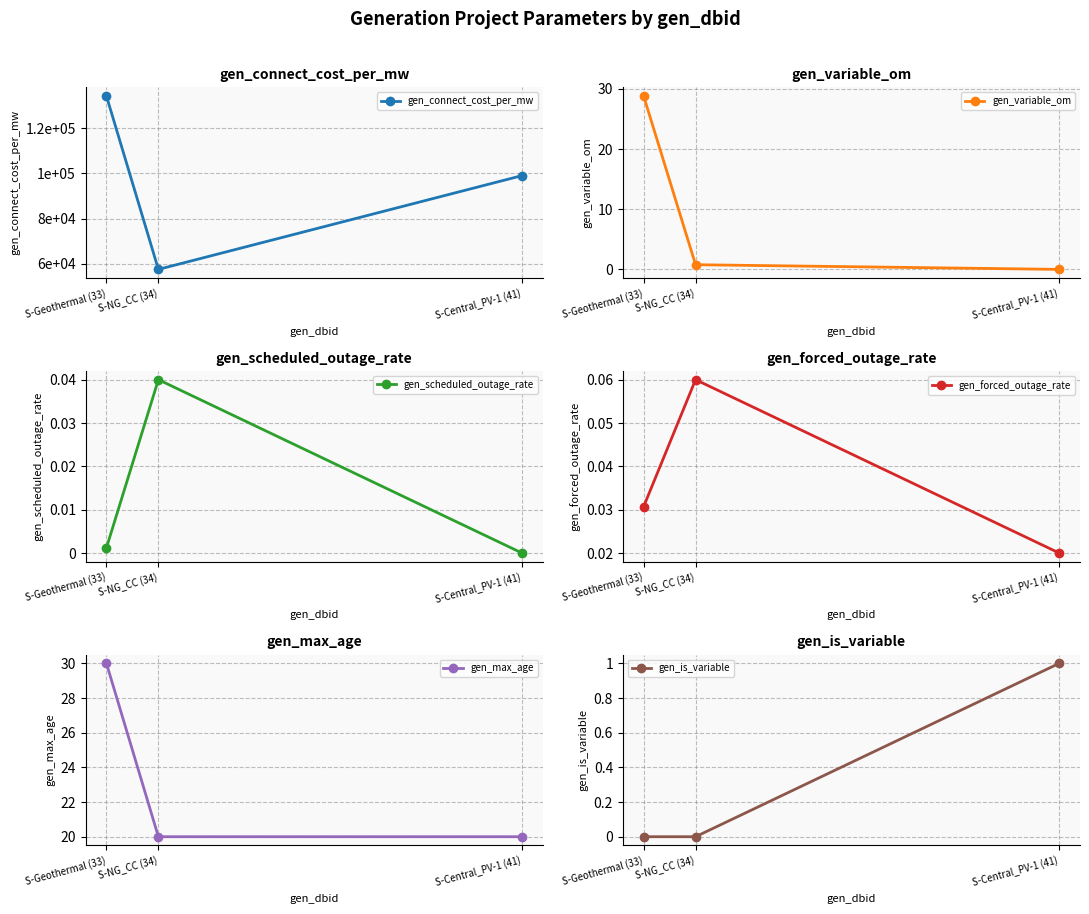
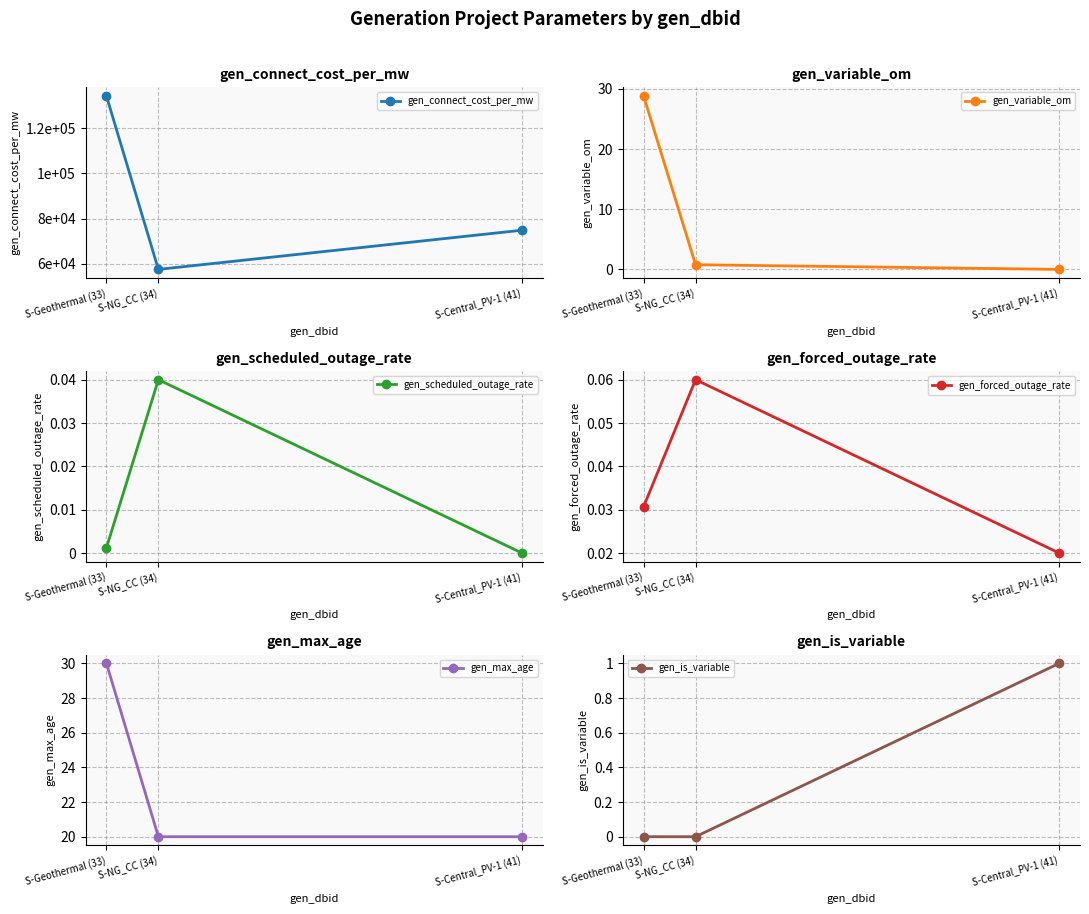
  {
    "gen_connect_cost_per_mw": {
      "S-Geothermal (33)": 134000,
      "S-NG_CC (34)": 58000,
-     "S-Central_PV-1 (41)": 99000
+     "S-Central_PV-1 (41)": 75000
    },
    "gen_variable_om": {
      "S-Geothermal (33)": 29,
      "S-NG_CC (34)": 1,
      "S-Central_PV-1 (41)": 0
    },
    "gen_scheduled_outage_rate": {
      "S-Geothermal (33)": 0.001,
      "S-NG_CC (34)": 0.040,
      "S-Central_PV-1 (41)": 0.000
    },
    "gen_forced_outage_rate": {
      "S-Geothermal (33)": 0.031,
      "S-NG_CC (34)": 0.060,
      "S-Central_PV-1 (41)": 0.020
    },
    "gen_max_age": {
      "S-Geothermal (33)": 30.0,
      "S-NG_CC (34)": 20.0,
      "S-Central_PV-1 (41)": 20.0
    },
    "gen_is_variable": {
      "S-Geothermal (33)": 0.00,
      "S-NG_CC (34)": 0.00,
      "S-Central_PV-1 (41)": 1.00
    }
  }
